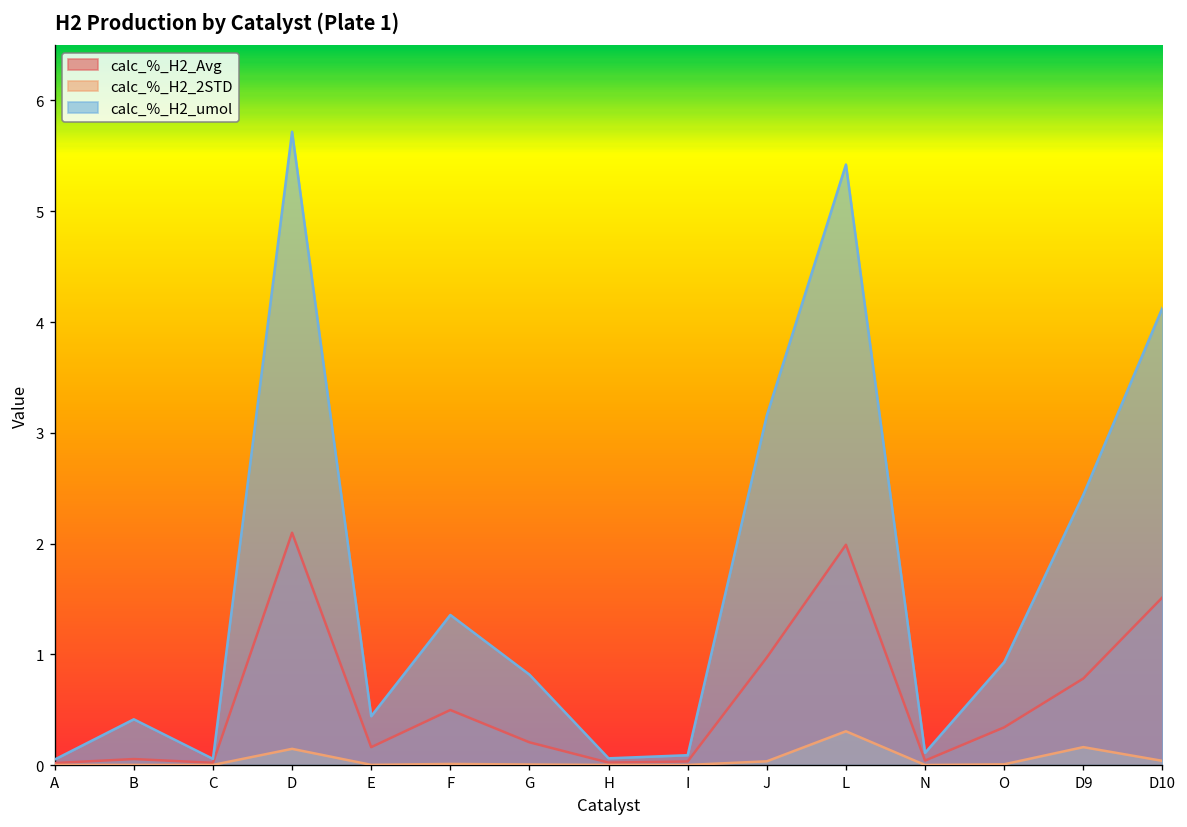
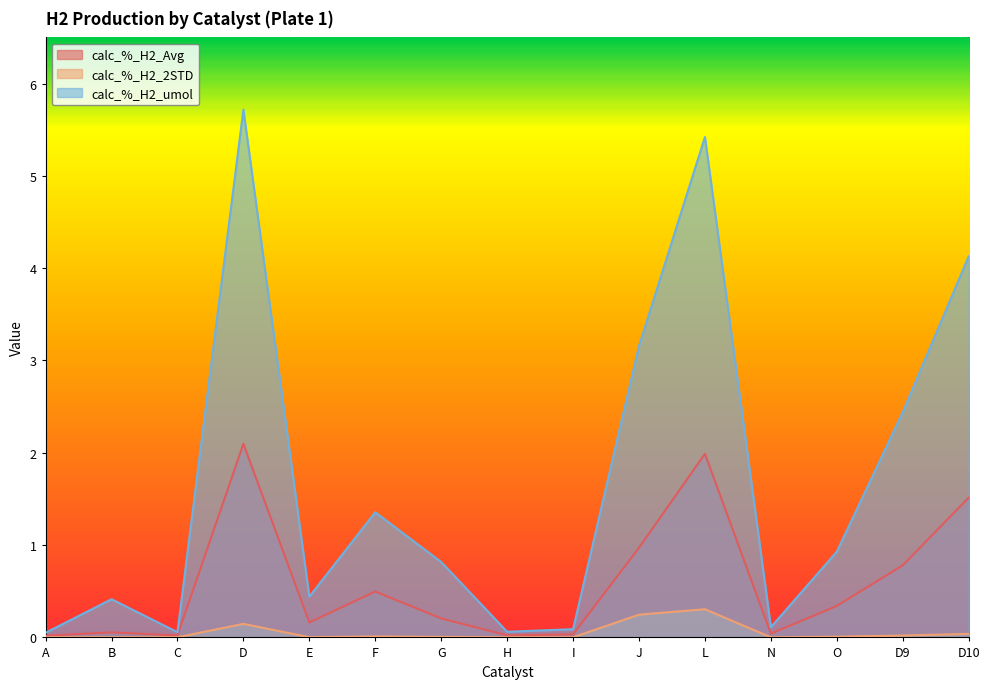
  {
    "calc_%_H2_Avg": {
      "B": 0.1,
      "D": 2.1,
      "E": 0.2,
      "F": 0.5,
      "G": 0.2,
      "I": 0.0,
      "J": 1.0,
      "L": 2.0,
      "N": 0.0,
      "O": 0.3,
      "D9": 0.8,
      "D10": 1.5
    },
    "calc_%_H2_2STD": {
      "B": 0.0,
      "D": 0.1,
      "E": 0.0,
      "F": 0.0,
      "G": 0.0,
      "I": 0.0,
-     "J": 0.0,
+     "J": 0.2,
      "L": 0.3,
      "N": 0.0,
      "O": 0.0,
-     "D9": 0.2,
+     "D9": 0.0,
      "D10": 0.0
    },
    "calc_%_H2_umol": {
      "A": 0.1,
      "B": 0.4,
      "C": 0.1,
      "D": 5.7,
      "E": 0.4,
      "F": 1.4,
      "G": 0.8,
      "H": 0.1,
      "I": 0.1,
      "J": 3.2,
      "L": 5.4,
      "N": 0.1,
      "O": 0.9,
      "D9": 2.4,
      "D10": 4.1
    }
  }
